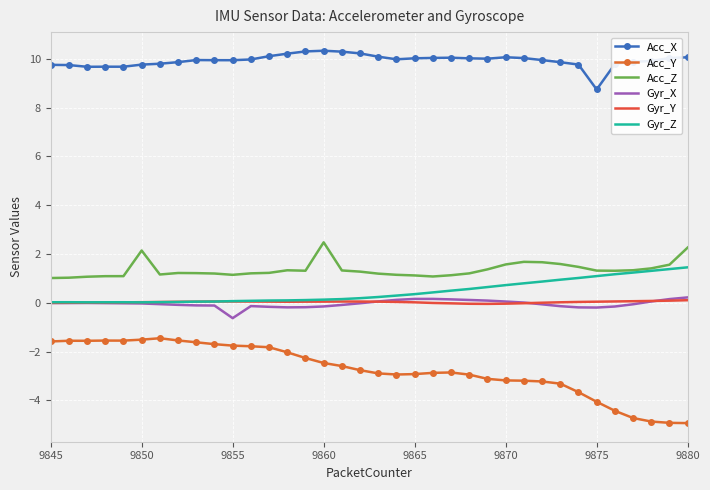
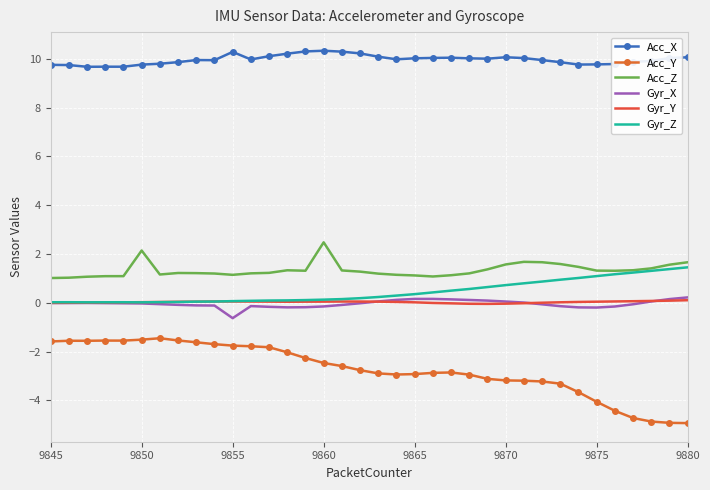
  {
    "Acc_X": {
      "9845": 9.7,
      "9850": 9.8,
-     "9855": 9.9,
+     "9855": 10.3,
      "9860": 10.3,
      "9865": 10.0,
      "9870": 10.1,
-     "9875": 8.7,
+     "9875": 9.8,
      "9880": 10.1
    },
    "Acc_Z": {
      "9845": 1.0,
      "9850": 2.1,
      "9855": 1.1,
      "9860": 2.5,
      "9865": 1.1,
      "9870": 1.6,
      "9875": 1.3,
-     "9880": 2.3
+     "9880": 1.7
    },
    "Gyr_X": {
      "9855": -0.6,
      "9860": -0.2,
      "9865": 0.2,
      "9875": -0.2,
      "9880": 0.2
    },
    "Gyr_Z": {
      "9865": 0.4,
      "9870": 0.7,
      "9875": 1.1,
      "9880": 1.5
    }
  }
